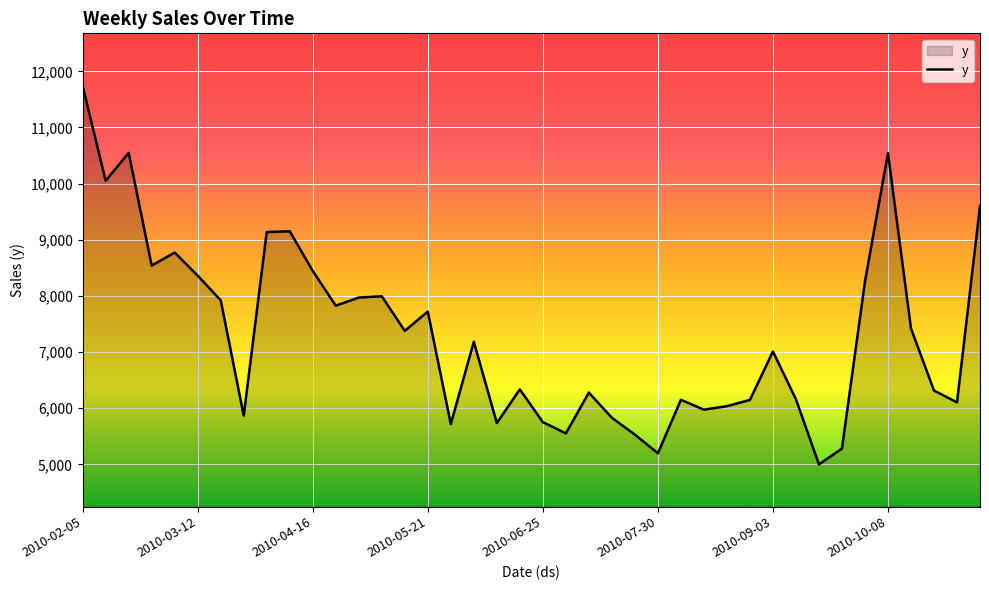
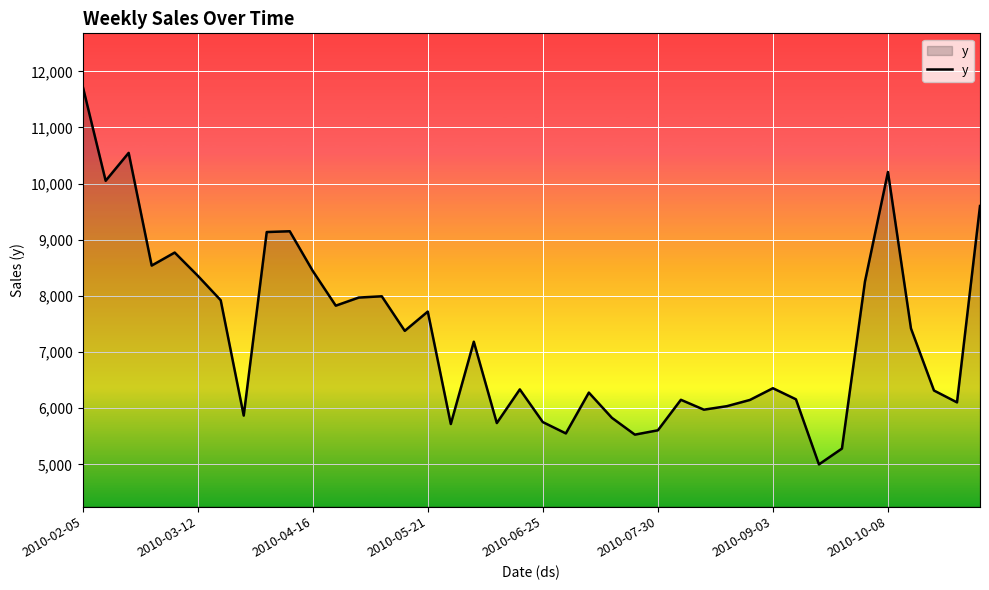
  {
    "2010-02-05": "11,700",
    "2010-03-12": "8,400",
    "2010-04-16": "8,400",
    "2010-05-21": "7,700",
    "2010-06-25": "5,800",
-   "2010-07-30": "5,200",
-   "2010-09-03": "7,000",
-   "2010-10-08": "10,500"
+   "2010-07-30": "5,600",
+   "2010-09-03": "6,400",
+   "2010-10-08": "10,200"
  }
